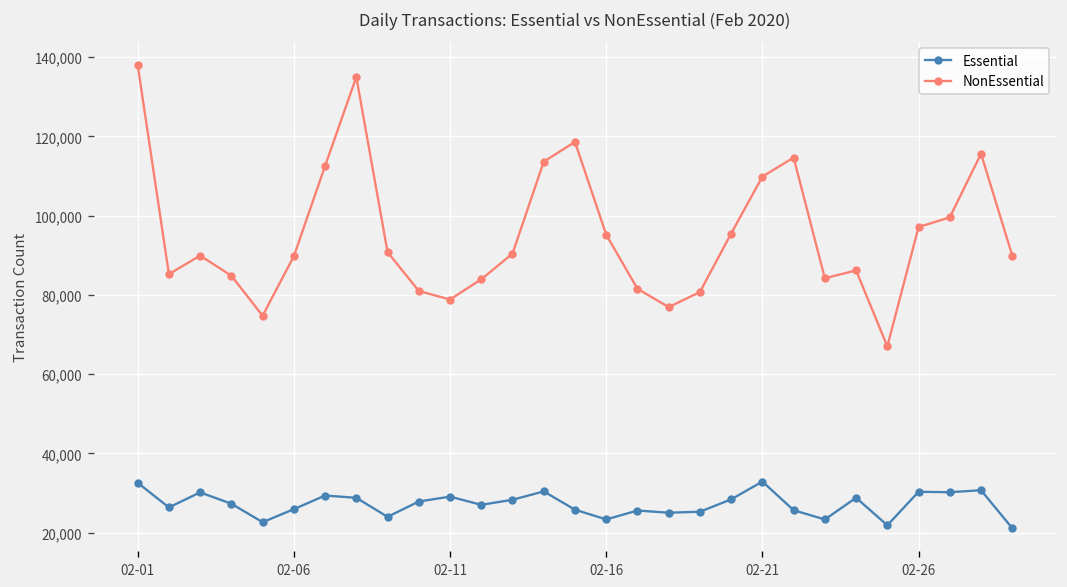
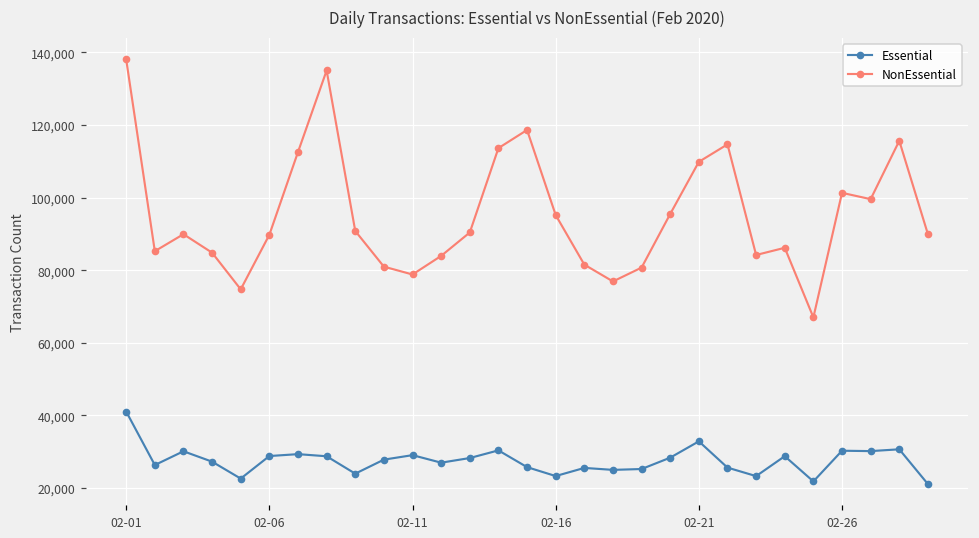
  {
    "Essential": {
-     "02-01": "33,000",
-     "02-06": "26,000",
+     "02-01": "41,000",
+     "02-06": "29,000",
      "02-11": "29,000",
      "02-16": "23,000",
      "02-21": "33,000",
      "02-26": "30,000"
    },
    "NonEssential": {
      "02-01": "138,000",
      "02-06": "90,000",
      "02-11": "79,000",
      "02-16": "95,000",
      "02-21": "110,000",
-     "02-26": "97,000"
+     "02-26": "101,000"
    }
  }
